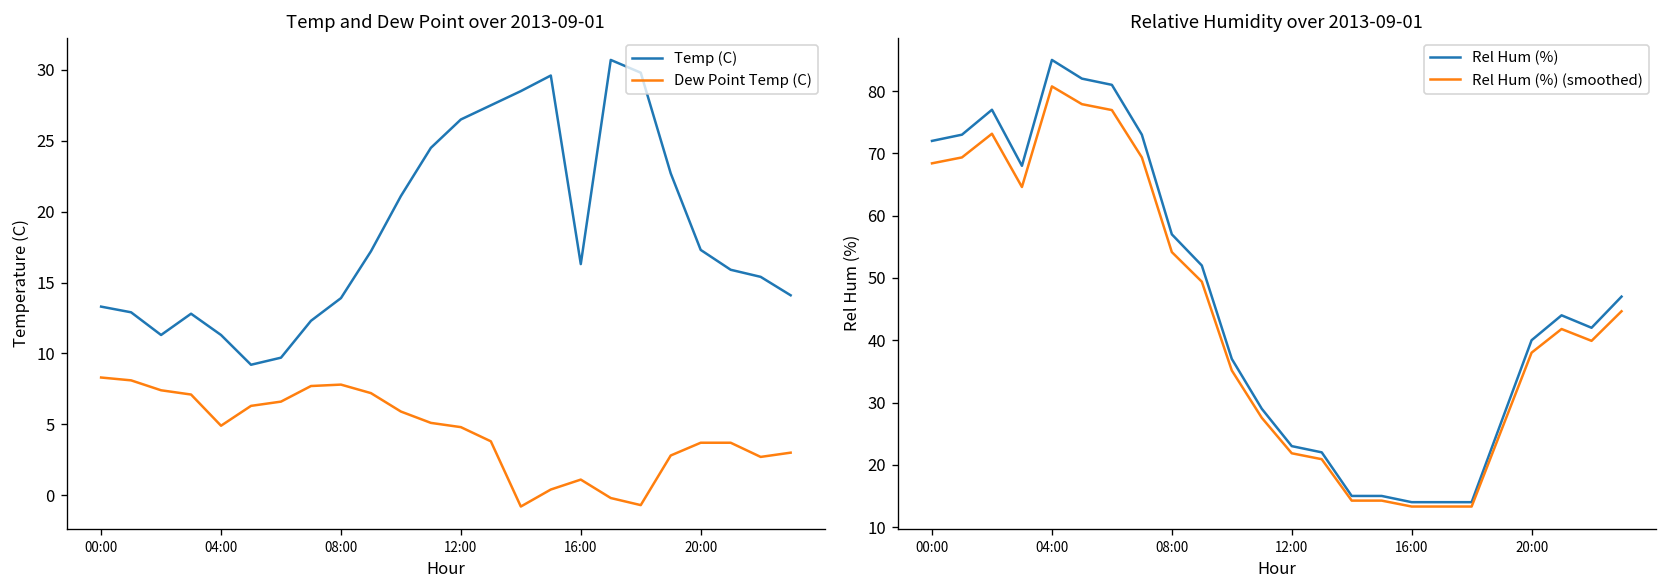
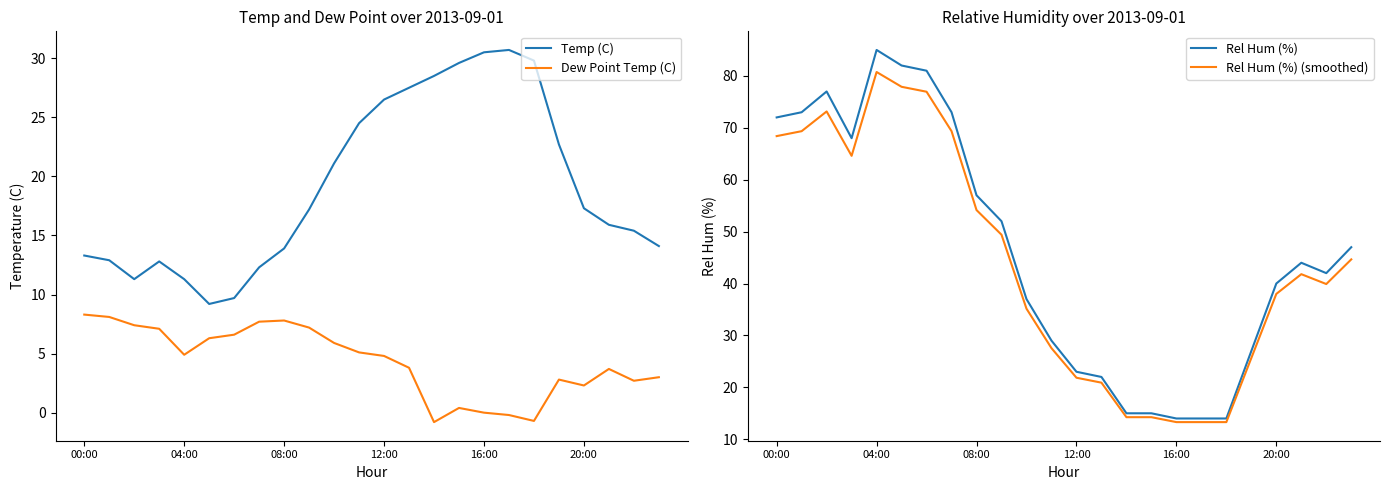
  {
    "Temp and Dew Point over 2013-09-01": {
      "Temp (C)": {
        "00:00": 13.3,
        "04:00": 11.3,
        "08:00": 13.9,
        "12:00": 26.5,
-       "16:00": 16.3,
+       "16:00": 30.5,
        "20:00": 17.3
      },
      "Dew Point Temp (C)": {
        "00:00": 8.3,
        "04:00": 4.9,
        "08:00": 7.8,
        "12:00": 4.8,
-       "16:00": 1.1,
-       "20:00": 3.7
+       "16:00": 0.0,
+       "20:00": 2.3
      }
    },
    "Relative Humidity over 2013-09-01": {
      "Rel Hum (%)": {
        "00:00": 72,
        "04:00": 85,
        "08:00": 57,
        "12:00": 23,
        "16:00": 14,
        "20:00": 40
      },
      "Rel Hum (%) (smoothed)": {
        "00:00": 68,
        "04:00": 81,
        "08:00": 54,
        "12:00": 22,
        "16:00": 13,
        "20:00": 38
      }
    }
  }
